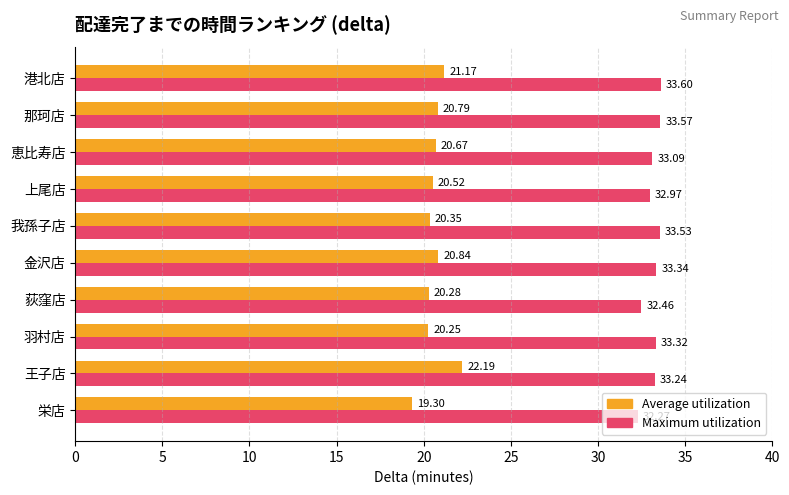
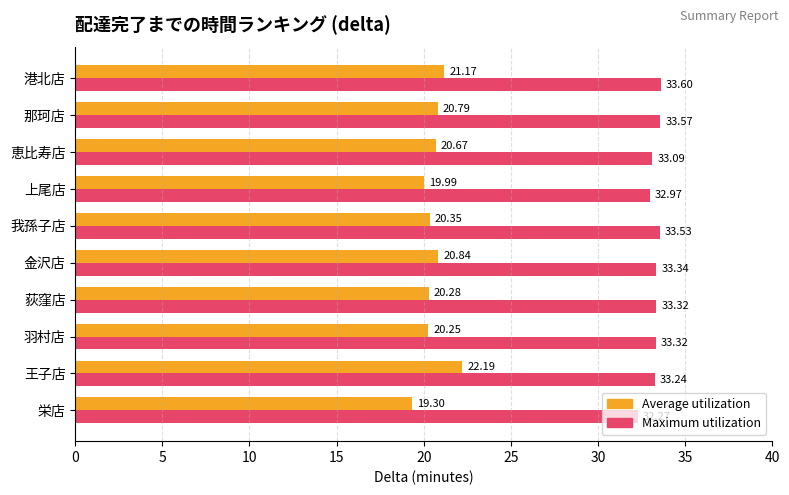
  {
    "Average utilization": {
      "港北店": 21.17,
      "那珂店": 20.79,
      "恵比寿店": 20.67,
-     "上尾店": 20.52,
+     "上尾店": 19.99,
      "我孫子店": 20.35,
      "金沢店": 20.84,
      "荻窪店": 20.28,
      "羽村店": 20.25,
      "王子店": 22.19,
      "栄店": 19.30
    },
    "Maximum utilization": {
      "港北店": 33.60,
      "那珂店": 33.57,
      "恵比寿店": 33.09,
      "上尾店": 32.97,
      "我孫子店": 33.53,
      "金沢店": 33.34,
-     "荻窪店": 32.46,
+     "荻窪店": 33.32,
      "羽村店": 33.32,
      "王子店": 33.24
    }
  }
